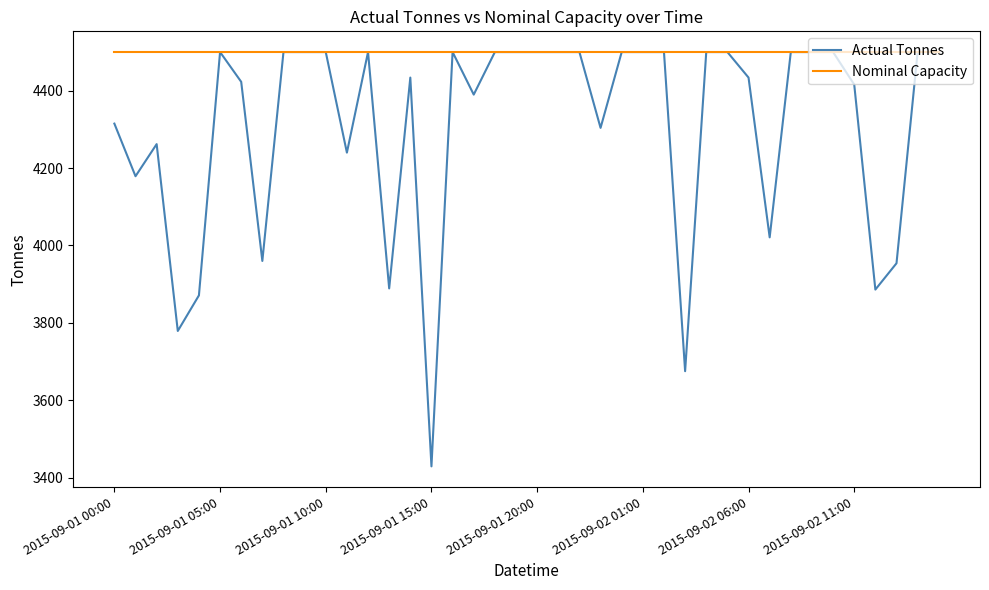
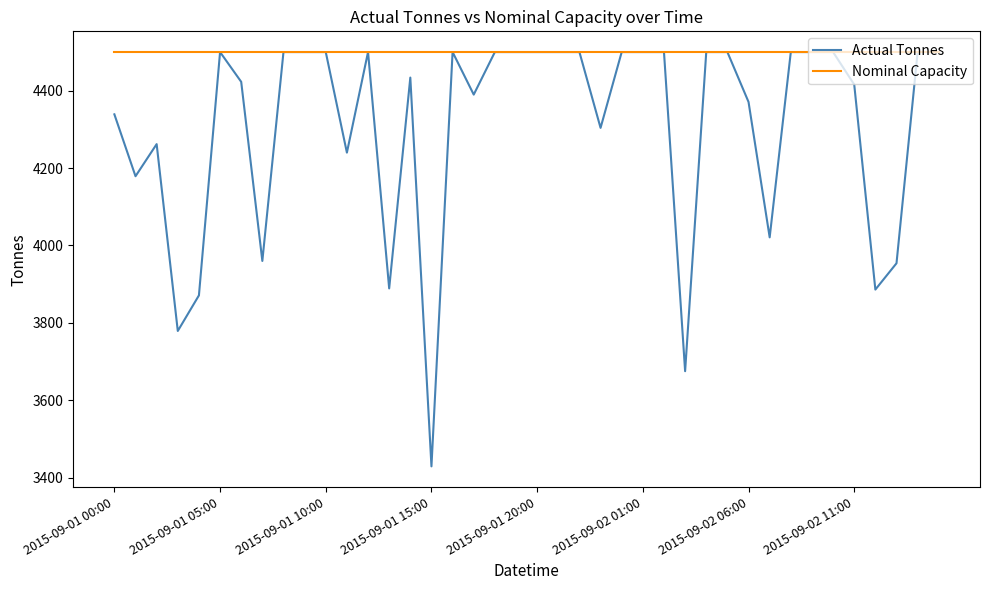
  {
    "Actual Tonnes": {
-     "2015-09-01 00:00": 4320,
+     "2015-09-01 00:00": 4340,
      "2015-09-01 15:00": 3430,
-     "2015-09-02 06:00": 4430,
+     "2015-09-02 06:00": 4370,
      "2015-09-02 11:00": 4420
    },
    "Nominal Capacity": {
      "2015-09-01 00:00": 4500,
      "2015-09-01 15:00": 4500,
      "2015-09-02 06:00": 4500
    }
  }
